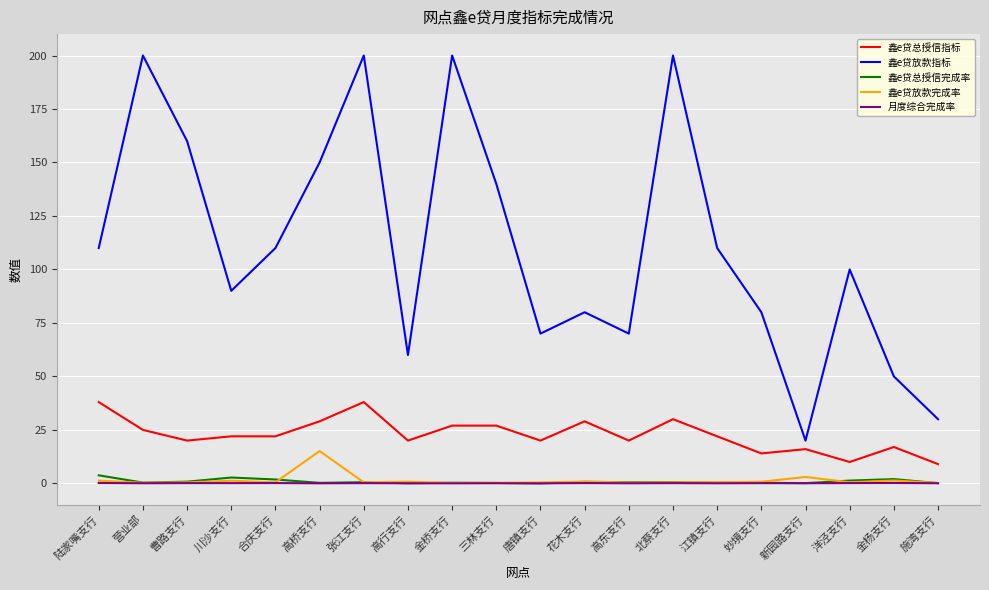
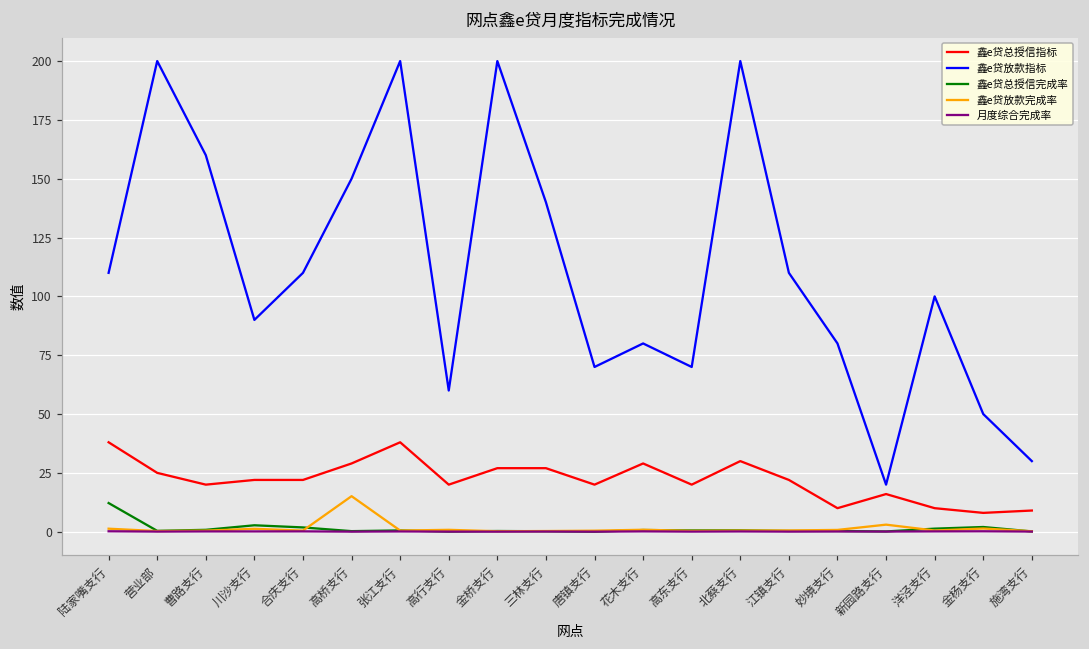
  {
    "鑫e贷总授信指标": {
      "陆家嘴支行": 38,
      "营业部": 25,
      "曹路支行": 20,
      "川沙支行": 22,
      "合庆支行": 22,
      "高桥支行": 29,
      "张江支行": 38,
      "高行支行": 20,
      "金桥支行": 27,
      "三林支行": 27,
      "唐镇支行": 20,
      "花木支行": 29,
      "高东支行": 20,
      "北蔡支行": 30,
      "江镇支行": 22,
-     "妙境支行": 14,
+     "妙境支行": 10,
      "新园路支行": 16,
      "洋泾支行": 10,
-     "金杨支行": 17,
+     "金杨支行": 8,
      "施湾支行": 9
    },
    "鑫e贷放款指标": {
      "陆家嘴支行": 110,
      "营业部": 200,
      "曹路支行": 160,
      "川沙支行": 90,
      "合庆支行": 110,
      "高桥支行": 150,
      "张江支行": 200,
      "高行支行": 60,
      "金桥支行": 200,
      "三林支行": 140,
      "唐镇支行": 70,
      "花木支行": 80,
      "高东支行": 70,
      "北蔡支行": 200,
      "江镇支行": 110,
      "妙境支行": 80,
      "新园路支行": 20,
      "洋泾支行": 100,
      "金杨支行": 50,
      "施湾支行": 30
    },
    "鑫e贷总授信完成率": {
-     "陆家嘴支行": 4,
+     "陆家嘴支行": 12,
      "川沙支行": 3,
      "合庆支行": 2
    },
    "鑫e贷放款完成率": {
      "高桥支行": 15,
      "新园路支行": 3
    }
  }
